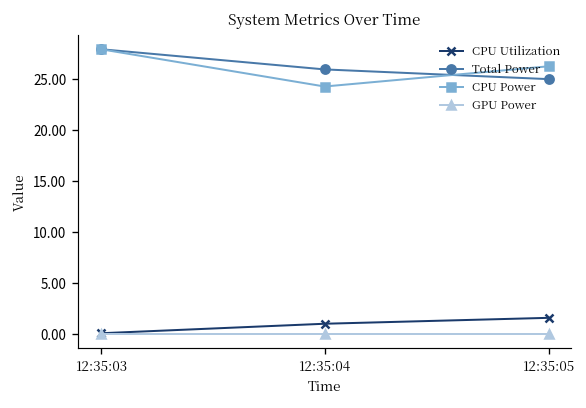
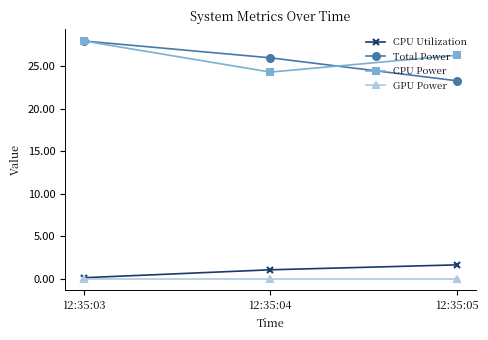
  {
    "CPU Utilization": {
      "12:35:04": 1,
      "12:35:05": 2
    },
    "Total Power": {
      "12:35:04": 26,
-     "12:35:05": 25
+     "12:35:05": 23
    }
  }
